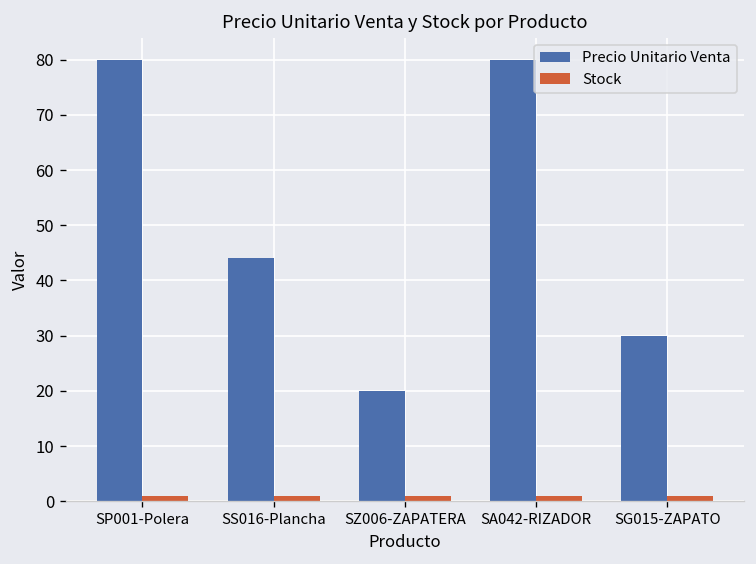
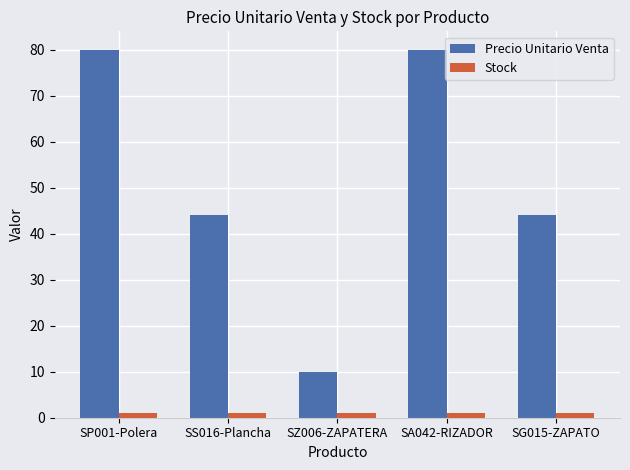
  {
    "Precio Unitario Venta": {
      "SP001-Polera": 80,
      "SS016-Plancha": 44,
-     "SZ006-ZAPATERA": 20,
+     "SZ006-ZAPATERA": 10,
      "SA042-RIZADOR": 80,
-     "SG015-ZAPATO": 30
+     "SG015-ZAPATO": 44
    },
    "Stock": {
      "SP001-Polera": 1,
      "SS016-Plancha": 1,
      "SZ006-ZAPATERA": 1,
      "SA042-RIZADOR": 1,
      "SG015-ZAPATO": 1
    }
  }
